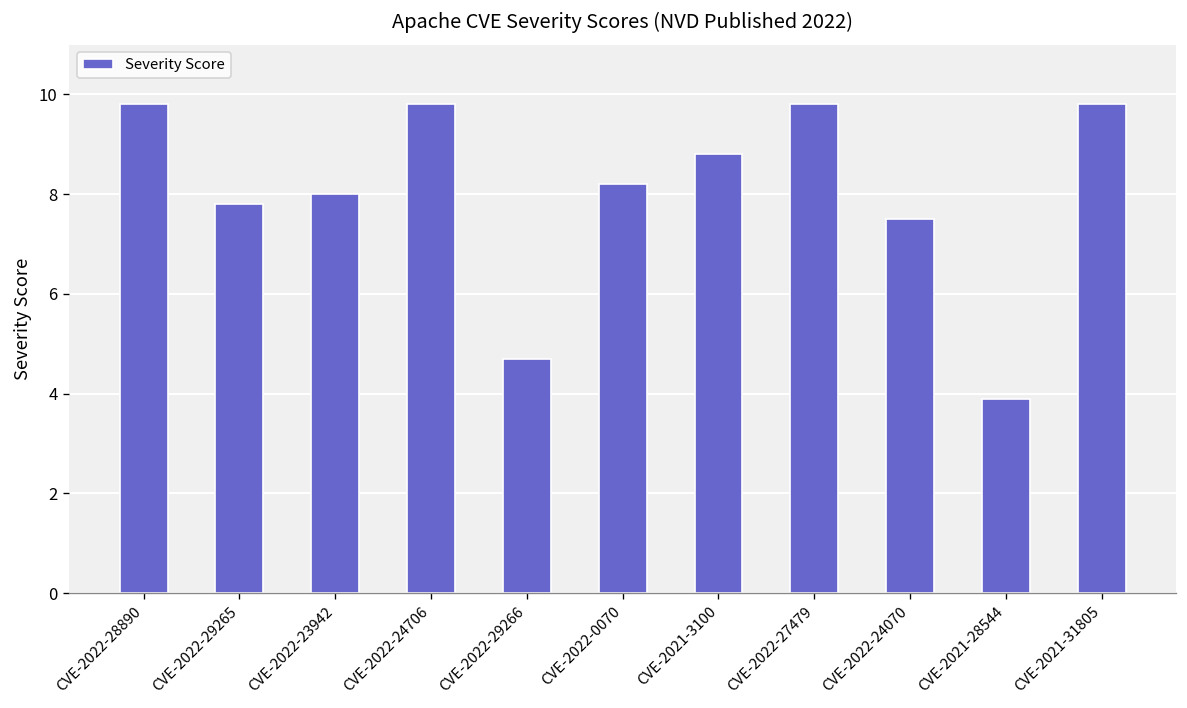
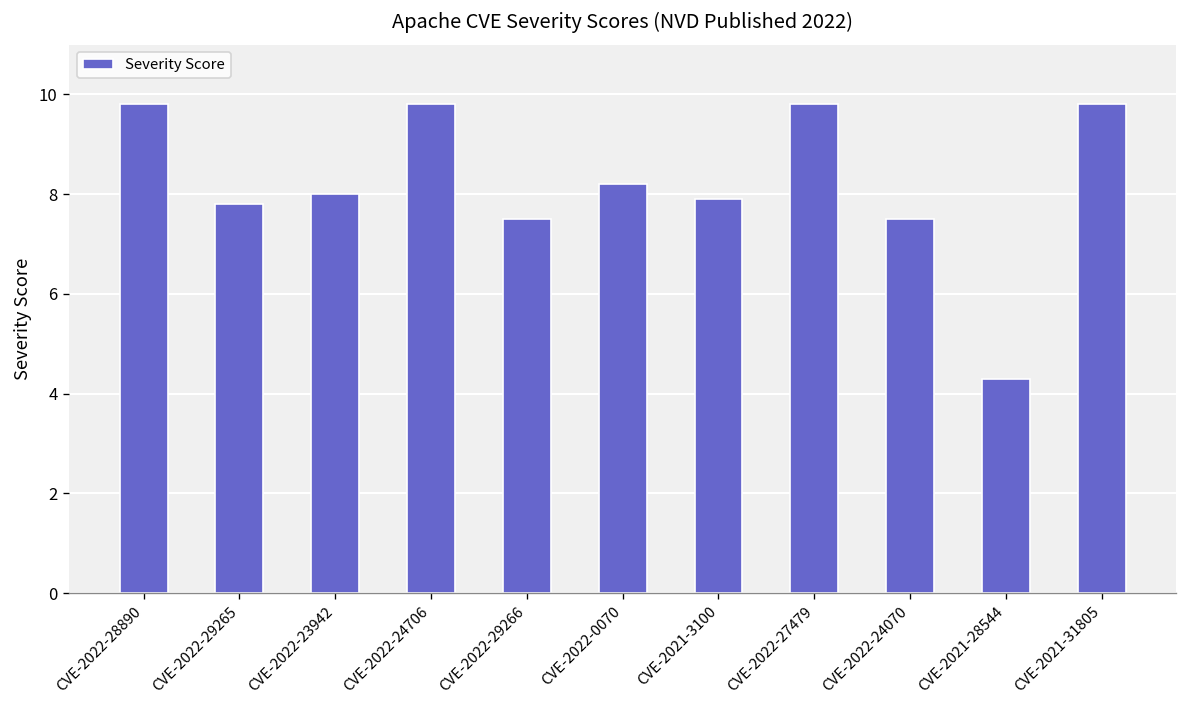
  {
    "CVE-2022-28890": 9.8,
    "CVE-2022-29265": 7.8,
    "CVE-2022-23942": 8.0,
    "CVE-2022-24706": 9.8,
-   "CVE-2022-29266": 4.7,
+   "CVE-2022-29266": 7.5,
    "CVE-2022-0070": 8.2,
-   "CVE-2021-3100": 8.8,
+   "CVE-2021-3100": 7.9,
    "CVE-2022-27479": 9.8,
    "CVE-2022-24070": 7.5,
-   "CVE-2021-28544": 3.9,
+   "CVE-2021-28544": 4.3,
    "CVE-2021-31805": 9.8
  }
